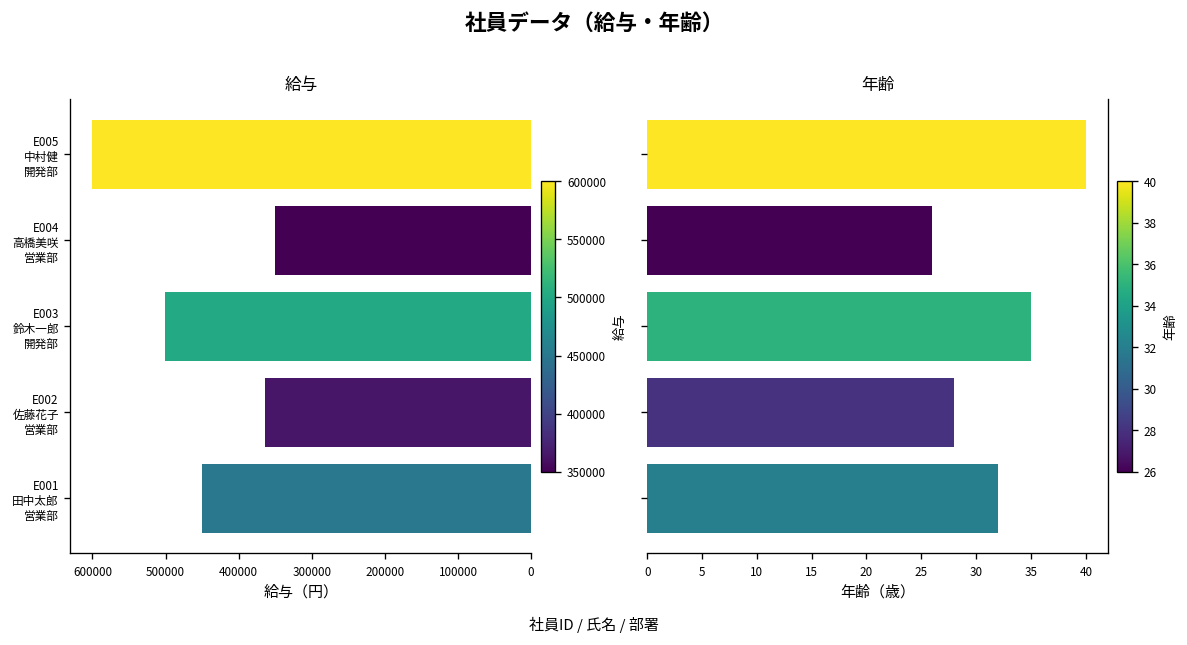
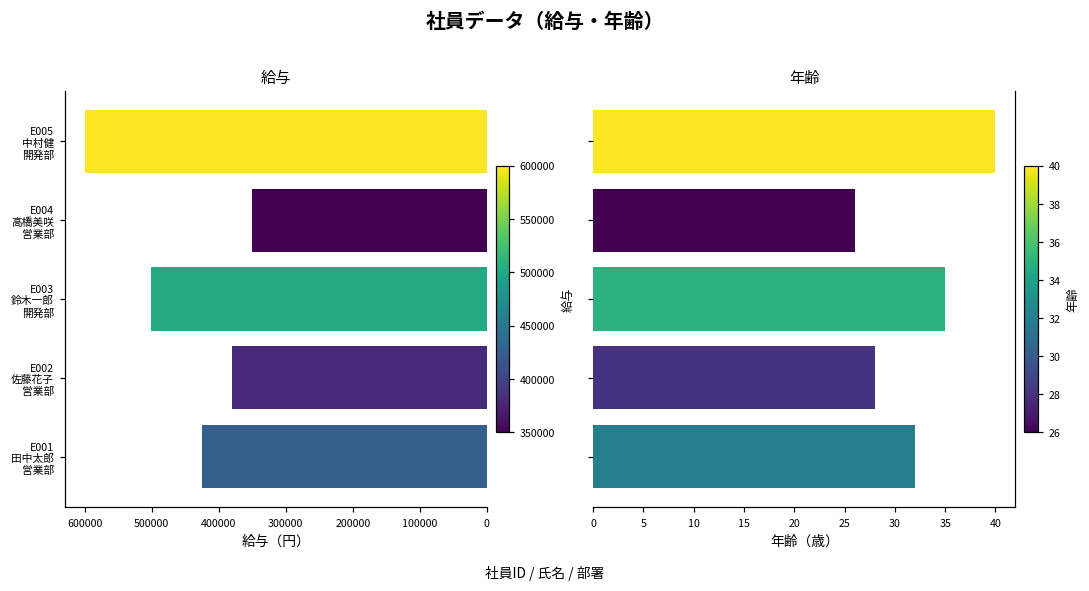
  {
    "給与": {
      "E005 中村健 開発部": 600000,
      "E004 高橋美咲 営業部": 350000,
      "E003 鈴木一郎 開発部": 500000,
-     "E002 佐藤花子 営業部": 360000,
-     "E001 田中太郎 営業部": 450000
+     "E002 佐藤花子 営業部": 380000,
+     "E001 田中太郎 営業部": 430000
    }
  }
